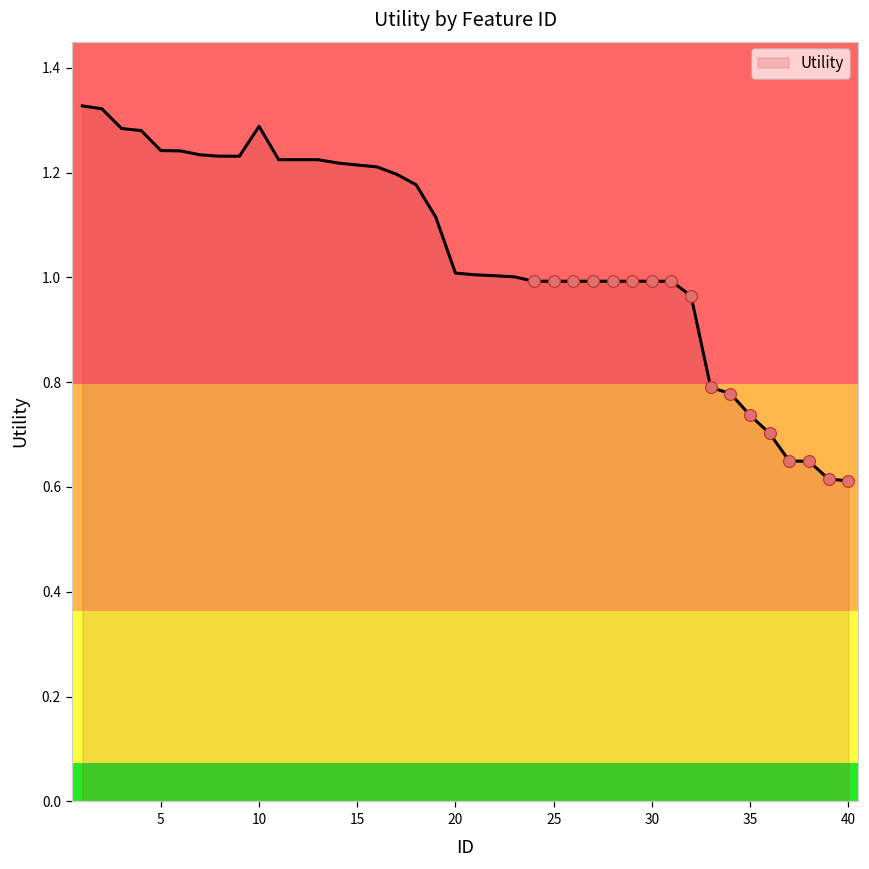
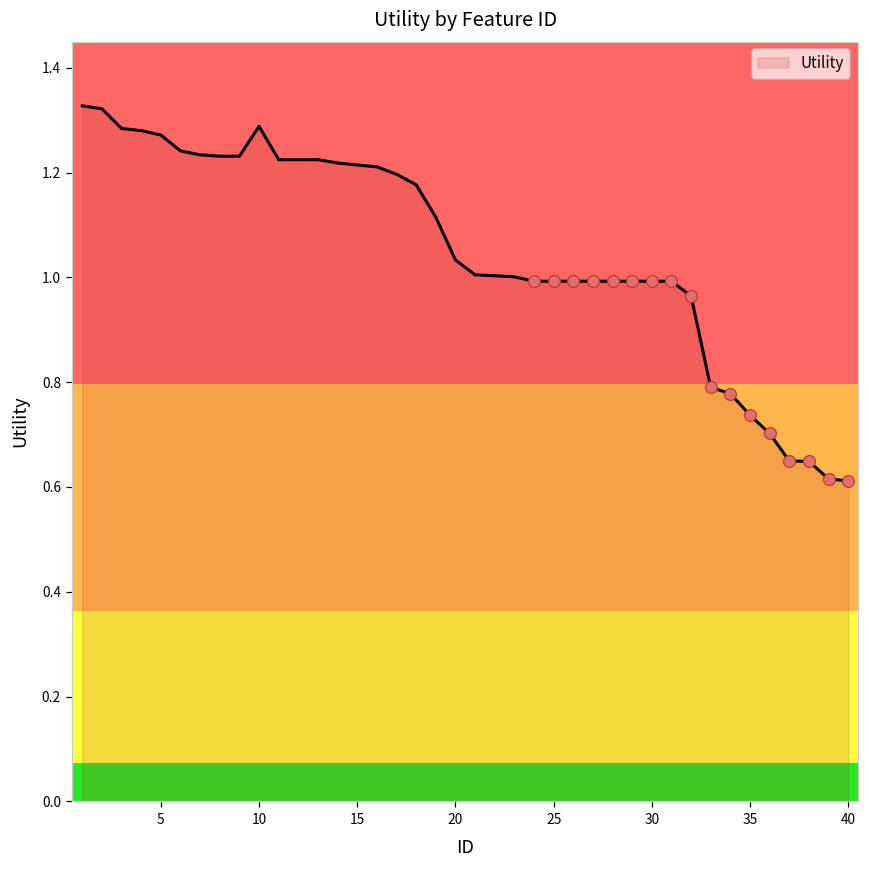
  {
    "Utility": {
-     "5": 1.24,
+     "5": 1.27,
      "10": 1.29,
      "15": 1.21,
-     "20": 1.01
+     "20": 1.03
    }
  }
